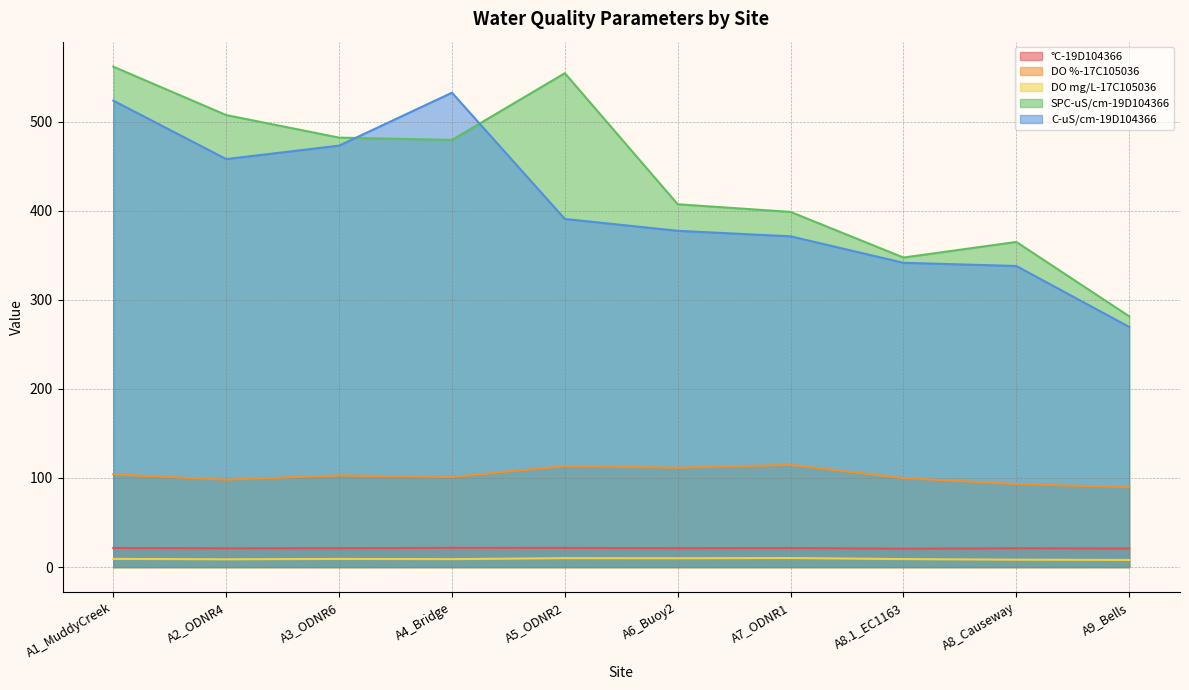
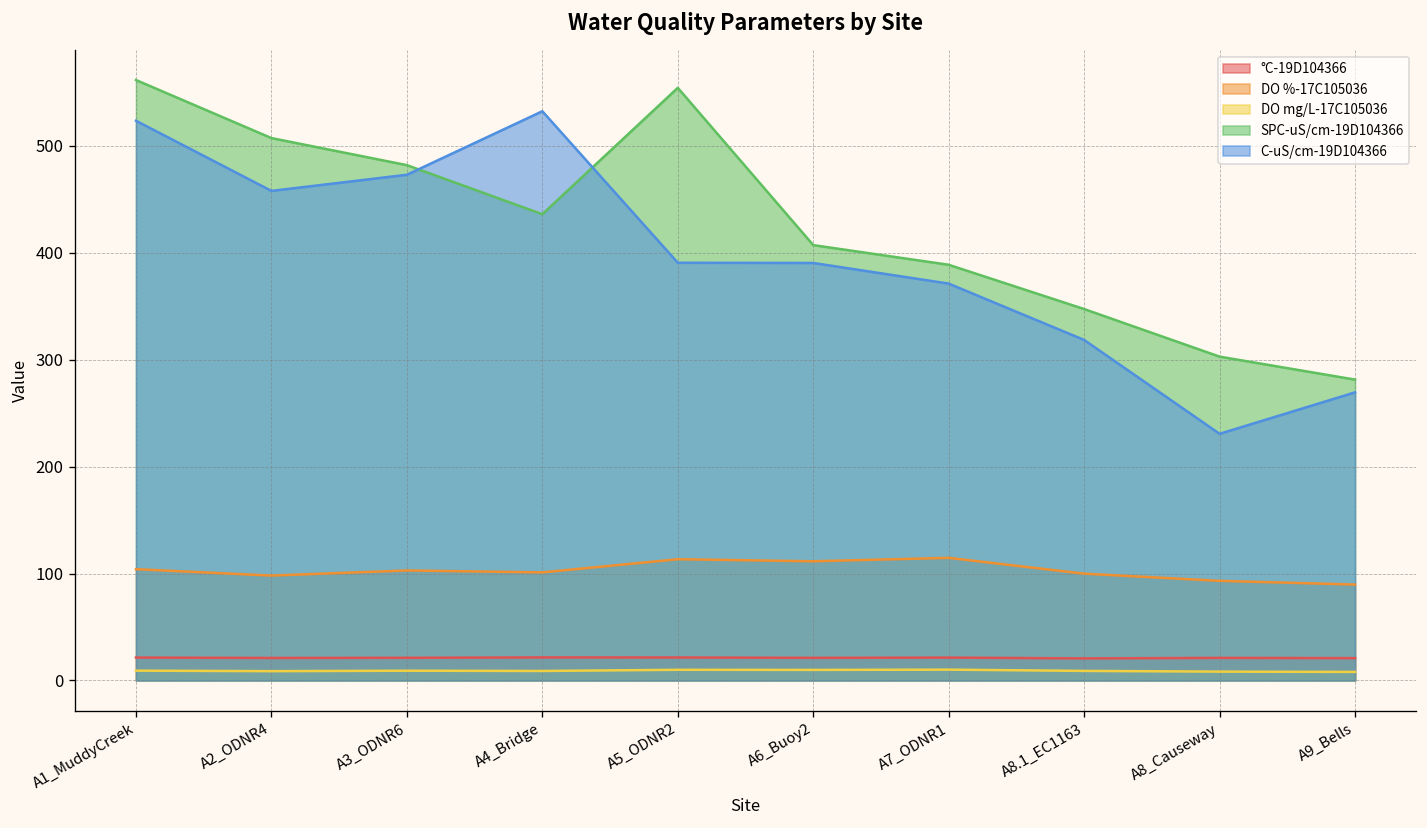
  {
    "SPC-uS/cm-19D104366": {
      "A1_MuddyCreek": 560,
      "A2_ODNR4": 510,
      "A3_ODNR6": 480,
-     "A4_Bridge": 480,
+     "A4_Bridge": 440,
      "A5_ODNR2": 550,
      "A6_Buoy2": 410,
-     "A7_ODNR1": 400,
+     "A7_ODNR1": 390,
      "A8.1_EC1163": 350,
-     "A8_Causeway": 360,
+     "A8_Causeway": 300,
      "A9_Bells": 280
    },
    "C-uS/cm-19D104366": {
      "A1_MuddyCreek": 520,
      "A2_ODNR4": 460,
      "A3_ODNR6": 470,
      "A4_Bridge": 530,
      "A5_ODNR2": 390,
-     "A6_Buoy2": 380,
+     "A6_Buoy2": 390,
      "A7_ODNR1": 370,
-     "A8.1_EC1163": 340,
-     "A8_Causeway": 340,
+     "A8.1_EC1163": 320,
+     "A8_Causeway": 230,
      "A9_Bells": 270
    }
  }
